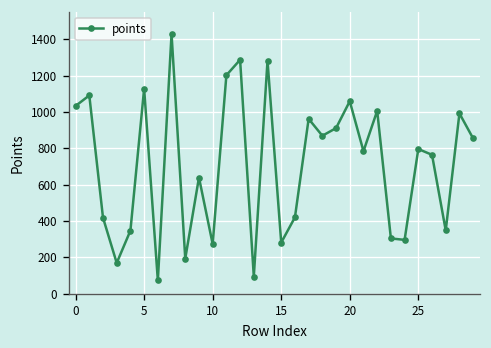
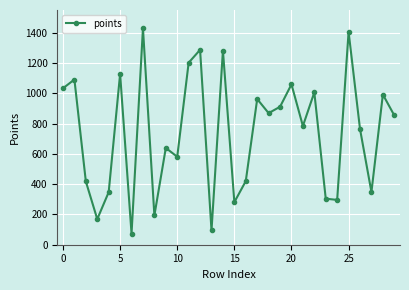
  {
    "0": 1030,
    "5": 1130,
-   "10": 270,
+   "10": 580,
    "15": 280,
    "20": 1060,
-   "25": 800
+   "25": 1410
  }
